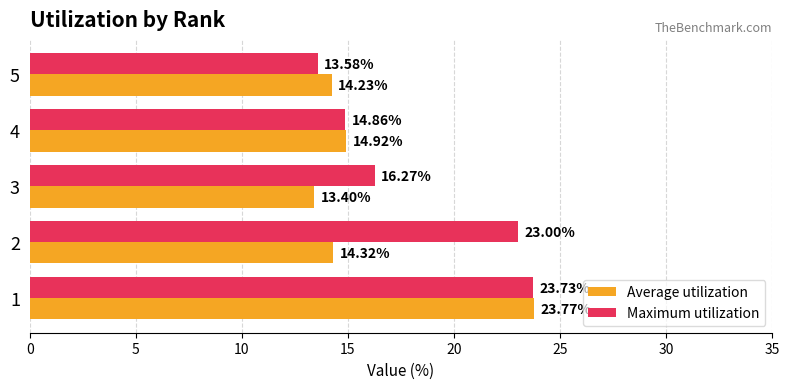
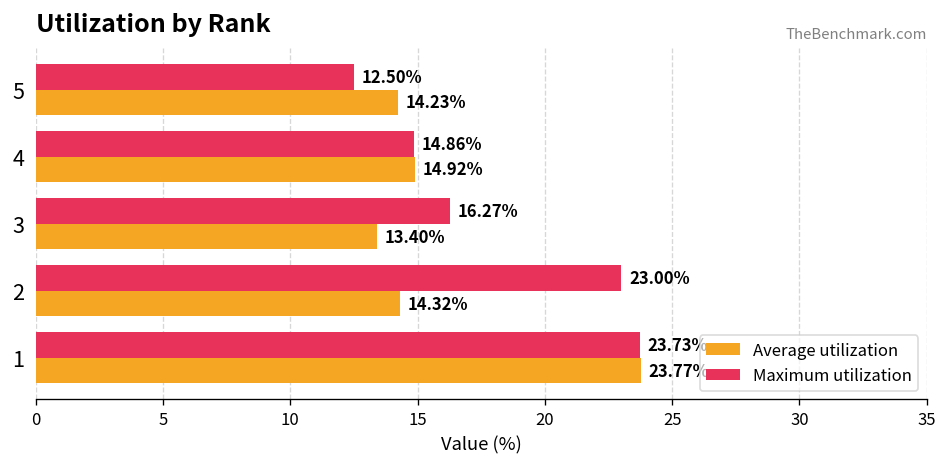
  {
    "Average utilization": {
      "5": "14.23%",
      "4": "14.92%",
      "3": "13.40%",
      "2": "14.32%"
    },
    "Maximum utilization": {
-     "5": "13.58%",
+     "5": "12.50%",
      "4": "14.86%",
      "3": "16.27%",
      "2": "23.00%"
    }
  }
